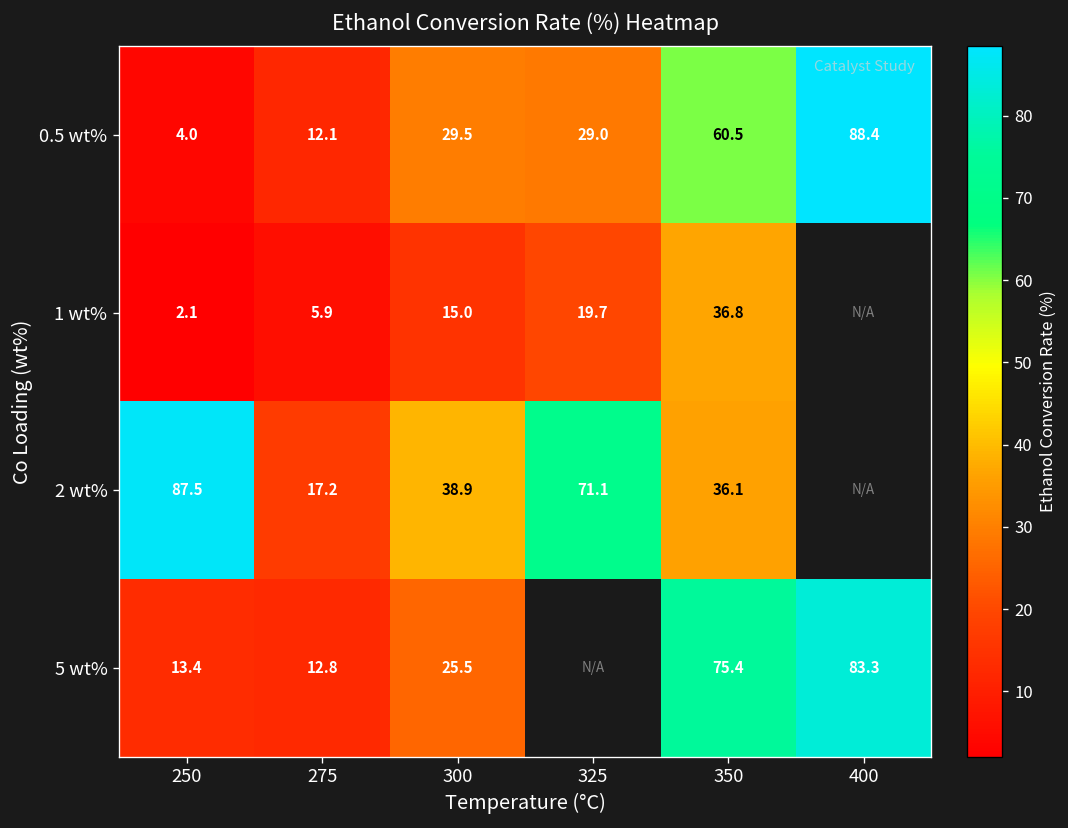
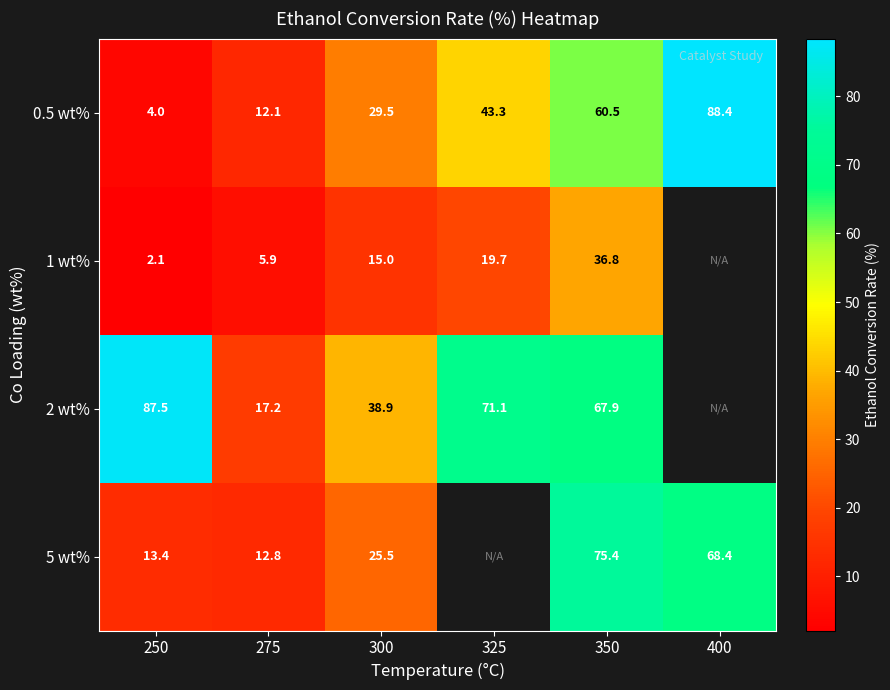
  {
    "0.5 wt%": {
      "250": 4.0,
      "275": 12.1,
      "300": 29.5,
-     "325": 29.0,
+     "325": 43.3,
      "350": 60.5
    },
    "1 wt%": {
      "250": 2.1,
      "275": 5.9,
      "300": 15.0,
      "325": 19.7,
      "350": 36.8
    },
    "2 wt%": {
      "250": 87.5,
      "275": 17.2,
      "300": 38.9,
      "325": 71.1,
-     "350": 36.1
+     "350": 67.9
    },
    "5 wt%": {
      "250": 13.4,
      "275": 12.8,
      "300": 25.5,
      "350": 75.4,
-     "400": 83.3
+     "400": 68.4
    }
  }
